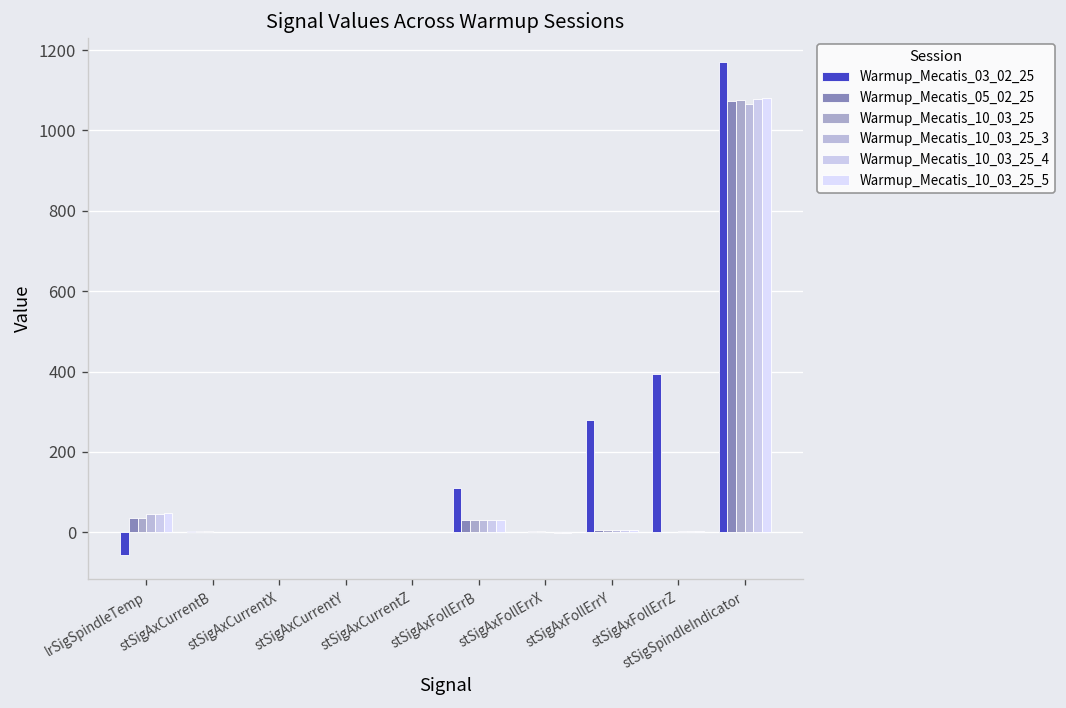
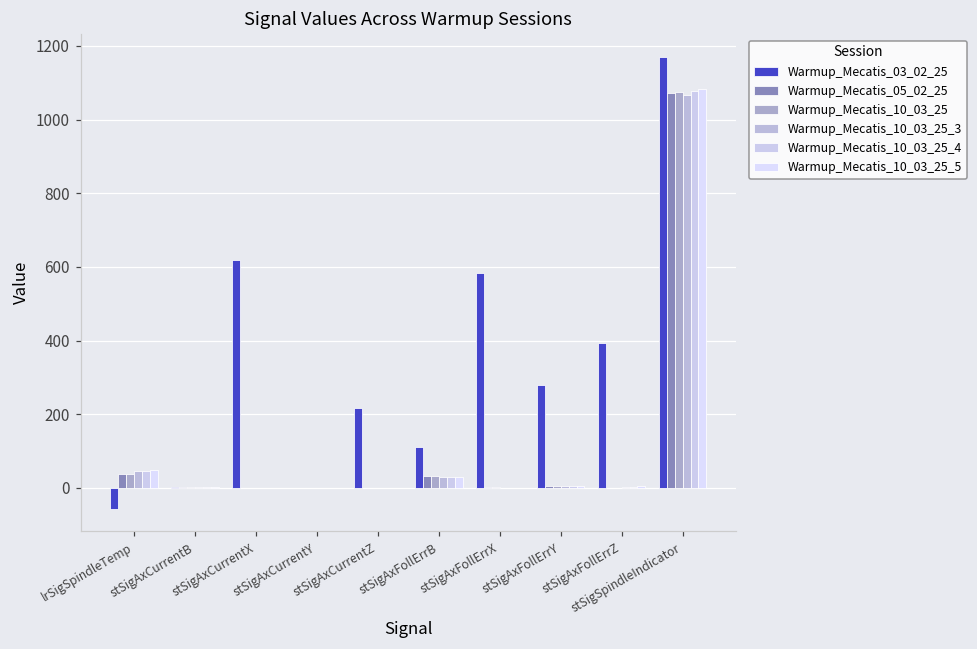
  {
    "Warmup_Mecatis_03_02_25": {
      "lrSigSpindleTemp": -60,
-     "stSigAxCurrentX": 0,
-     "stSigAxCurrentZ": 0,
+     "stSigAxCurrentX": 620,
+     "stSigAxCurrentZ": 220,
      "stSigAxFollErrB": 110,
-     "stSigAxFollErrX": 0,
+     "stSigAxFollErrX": 580,
      "stSigAxFollErrY": 280,
      "stSigAxFollErrZ": 390,
      "stSigSpindleIndicator": 1170
    }
  }
